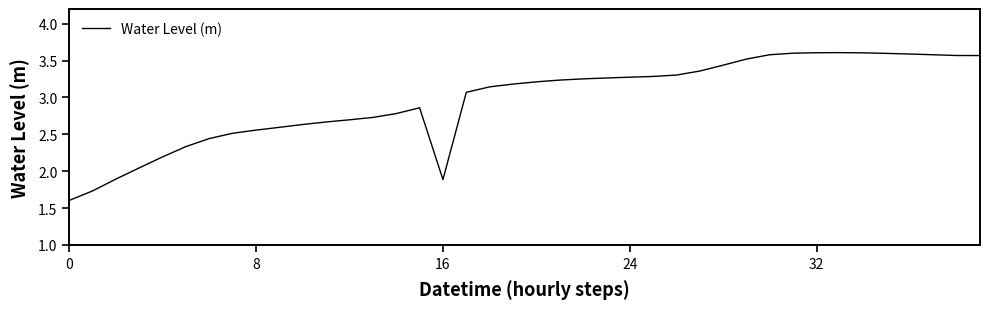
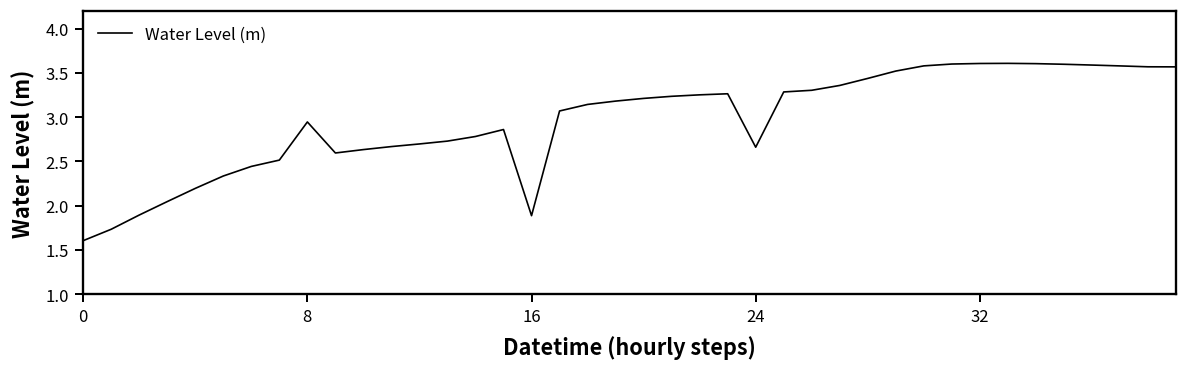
  {
    "0": 1.6,
-   "8": 2.6,
+   "8": 2.9,
    "16": 1.9,
-   "24": 3.3,
+   "24": 2.7,
    "32": 3.6
  }
